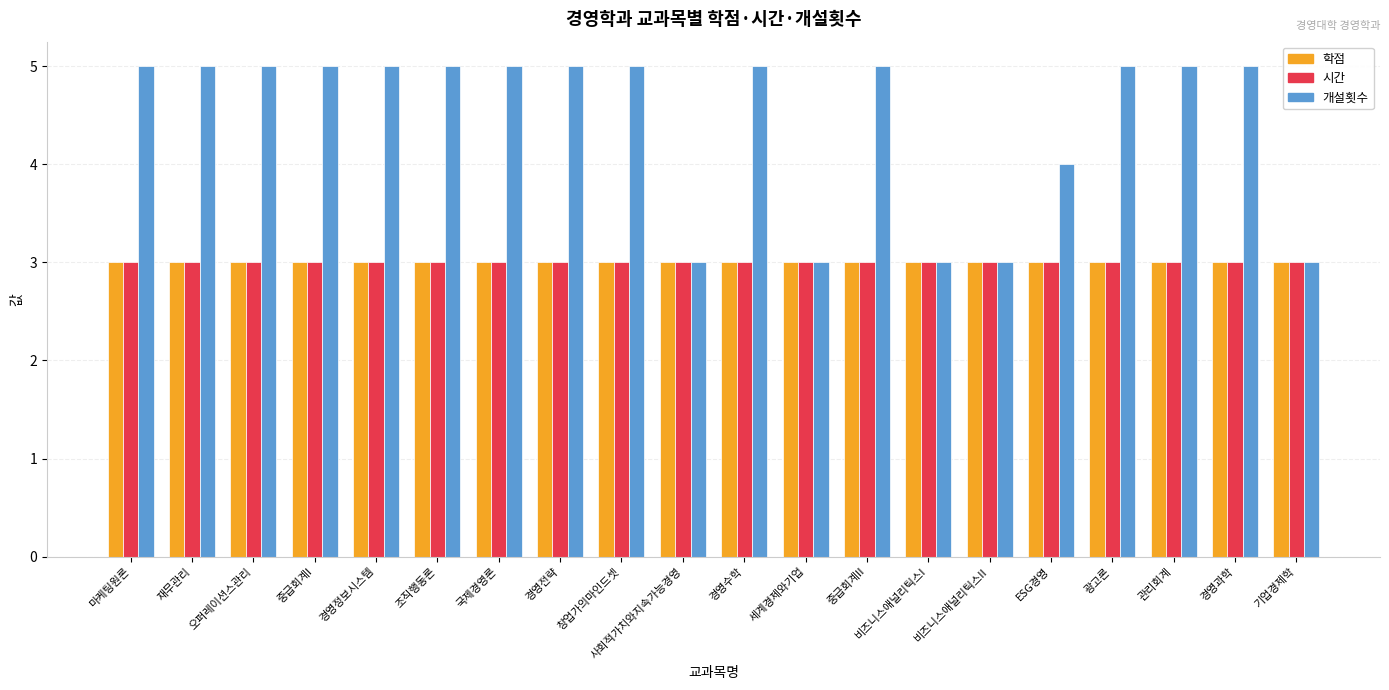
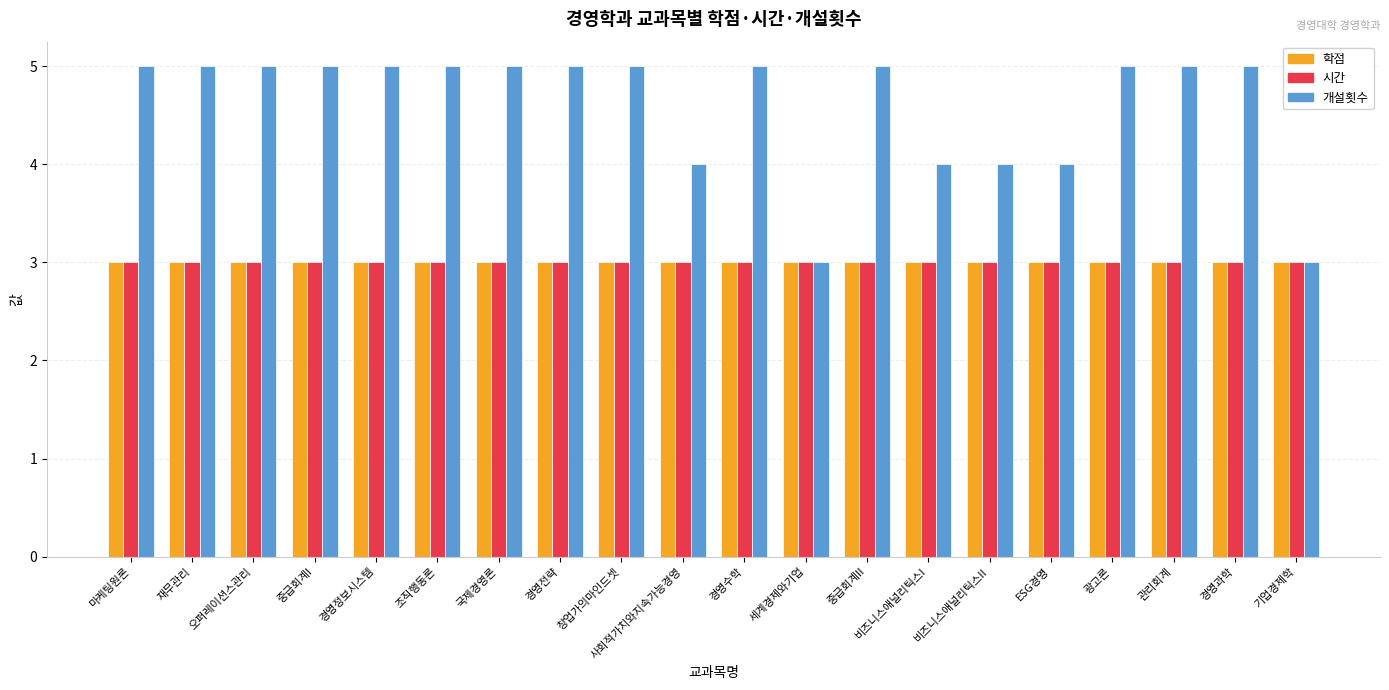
  {
    "학점": {
      "마케팅원론": 3,
      "재무관리": 3,
      "오퍼레이션스관리": 3,
      "중급회계I": 3,
      "경영정보시스템": 3,
      "조직행동론": 3,
      "국제경영론": 3,
      "경영전략": 3,
      "창업가의마인드셋": 3,
      "사회적가치와지속가능경영": 3,
      "경영수학": 3,
      "세계경제와기업": 3,
      "중급회계II": 3,
      "비즈니스애널리틱스I": 3,
      "비즈니스애널리틱스II": 3,
      "ESG경영": 3,
      "광고론": 3,
      "관리회계": 3,
      "경영과학": 3,
      "기업경제학": 3
    },
    "시간": {
      "마케팅원론": 3,
      "재무관리": 3,
      "오퍼레이션스관리": 3,
      "중급회계I": 3,
      "경영정보시스템": 3,
      "조직행동론": 3,
      "국제경영론": 3,
      "경영전략": 3,
      "창업가의마인드셋": 3,
      "사회적가치와지속가능경영": 3,
      "경영수학": 3,
      "세계경제와기업": 3,
      "중급회계II": 3,
      "비즈니스애널리틱스I": 3,
      "비즈니스애널리틱스II": 3,
      "ESG경영": 3,
      "광고론": 3,
      "관리회계": 3,
      "경영과학": 3,
      "기업경제학": 3
    },
    "개설횟수": {
      "마케팅원론": 5,
      "재무관리": 5,
      "오퍼레이션스관리": 5,
      "중급회계I": 5,
      "경영정보시스템": 5,
      "조직행동론": 5,
      "국제경영론": 5,
      "경영전략": 5,
      "창업가의마인드셋": 5,
-     "사회적가치와지속가능경영": 3,
+     "사회적가치와지속가능경영": 4,
      "경영수학": 5,
      "세계경제와기업": 3,
      "중급회계II": 5,
-     "비즈니스애널리틱스I": 3,
-     "비즈니스애널리틱스II": 3,
+     "비즈니스애널리틱스I": 4,
+     "비즈니스애널리틱스II": 4,
      "ESG경영": 4,
      "광고론": 5,
      "관리회계": 5,
      "경영과학": 5,
      "기업경제학": 3
    }
  }
